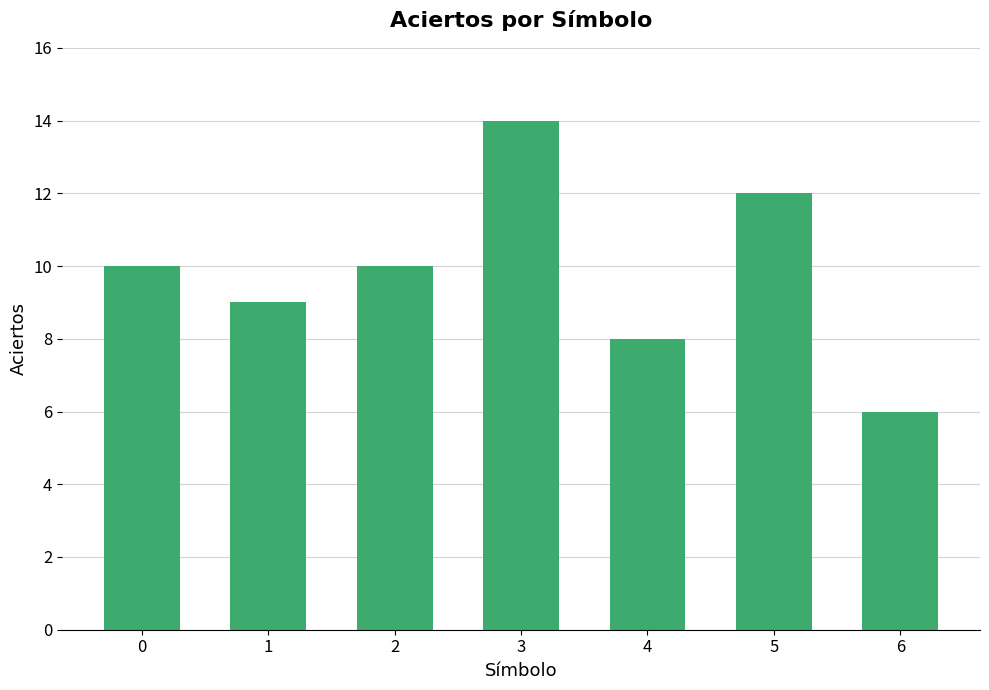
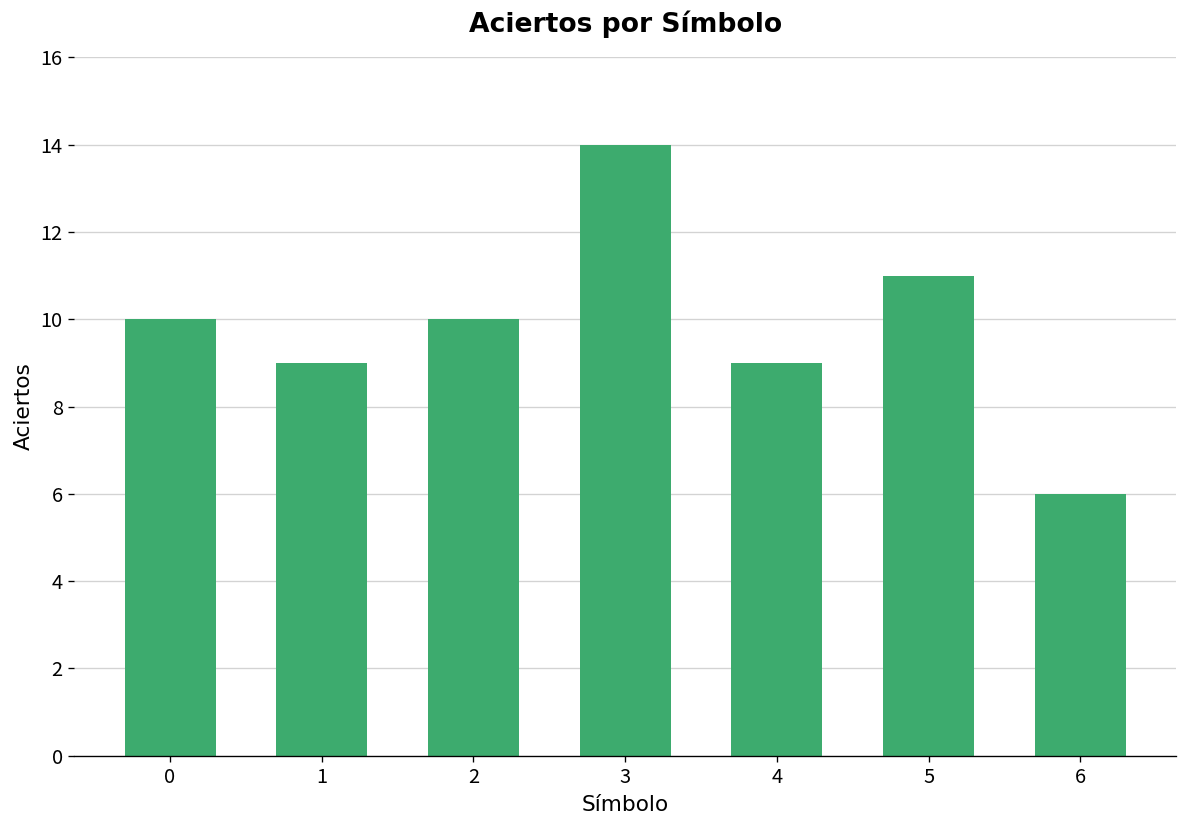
  {
    "0": 10,
    "1": 9,
    "2": 10,
    "3": 14,
-   "4": 8,
-   "5": 12,
+   "4": 9,
+   "5": 11,
    "6": 6
  }
